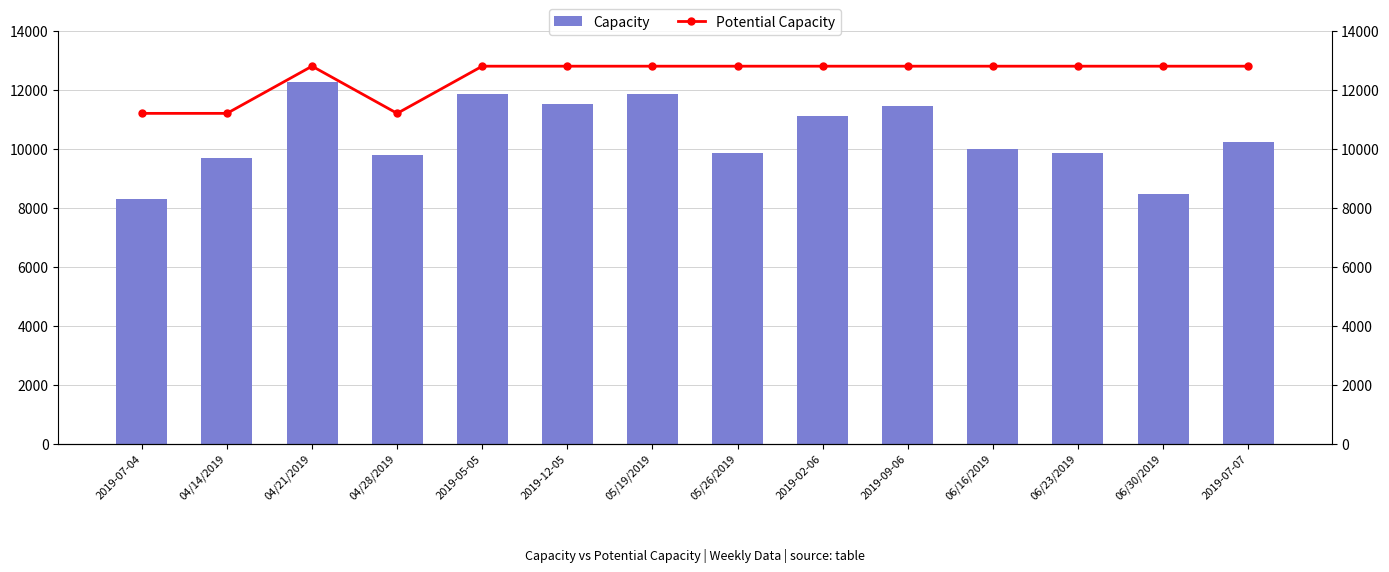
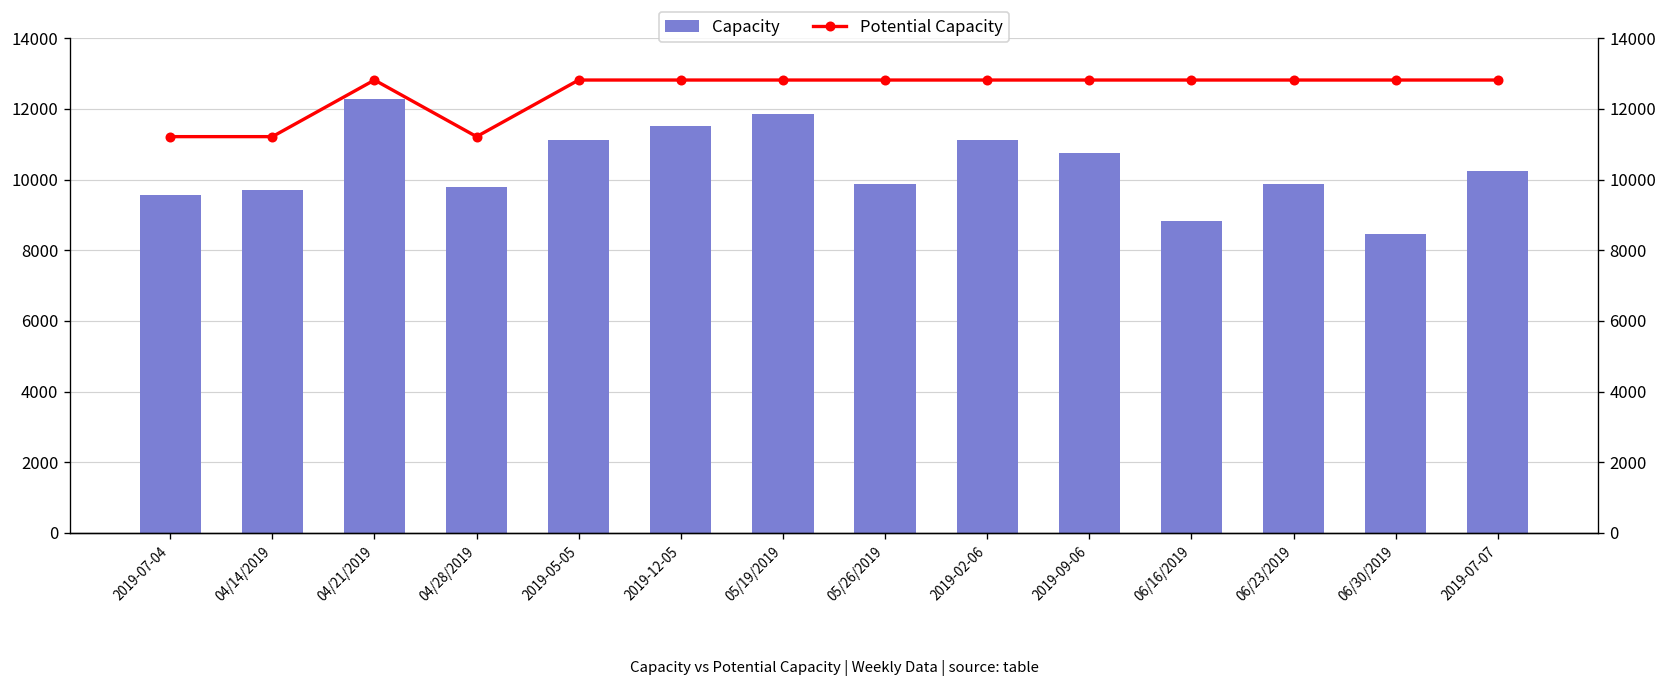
  {
    "Capacity": {
-     "2019-07-04": 8300,
+     "2019-07-04": 9600,
      "04/14/2019": 9700,
      "04/21/2019": 12300,
      "04/28/2019": 9800,
-     "2019-05-05": 11900,
+     "2019-05-05": 11100,
      "2019-12-05": 11500,
      "05/19/2019": 11900,
      "05/26/2019": 9900,
      "2019-02-06": 11100,
-     "2019-09-06": 11500,
-     "06/16/2019": 10000,
+     "2019-09-06": 10800,
+     "06/16/2019": 8800,
      "06/23/2019": 9900,
      "06/30/2019": 8500,
      "2019-07-07": 10200
    },
    "Potential Capacity": {
      "2019-07-04": 11200,
      "04/14/2019": 11200,
      "04/21/2019": 12800,
      "04/28/2019": 11200,
      "2019-05-05": 12800,
      "2019-12-05": 12800,
      "05/19/2019": 12800,
      "05/26/2019": 12800,
      "2019-02-06": 12800,
      "2019-09-06": 12800,
      "06/16/2019": 12800,
      "06/23/2019": 12800,
      "06/30/2019": 12800,
      "2019-07-07": 12800
    }
  }
